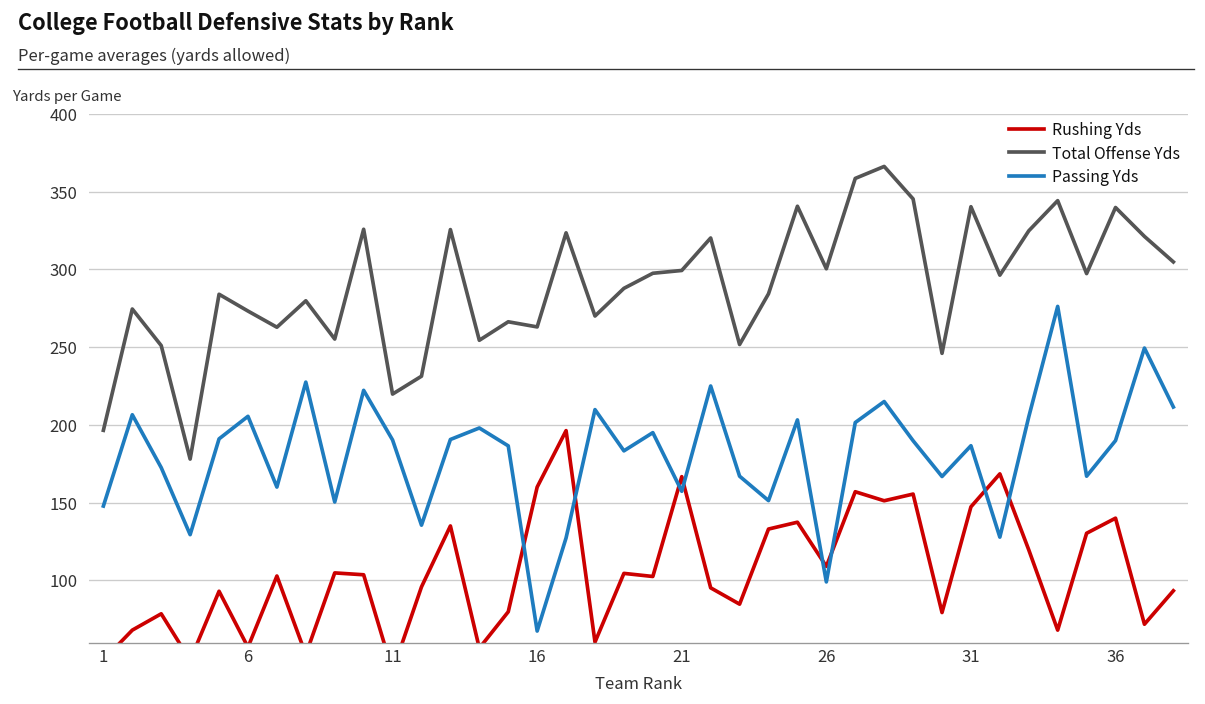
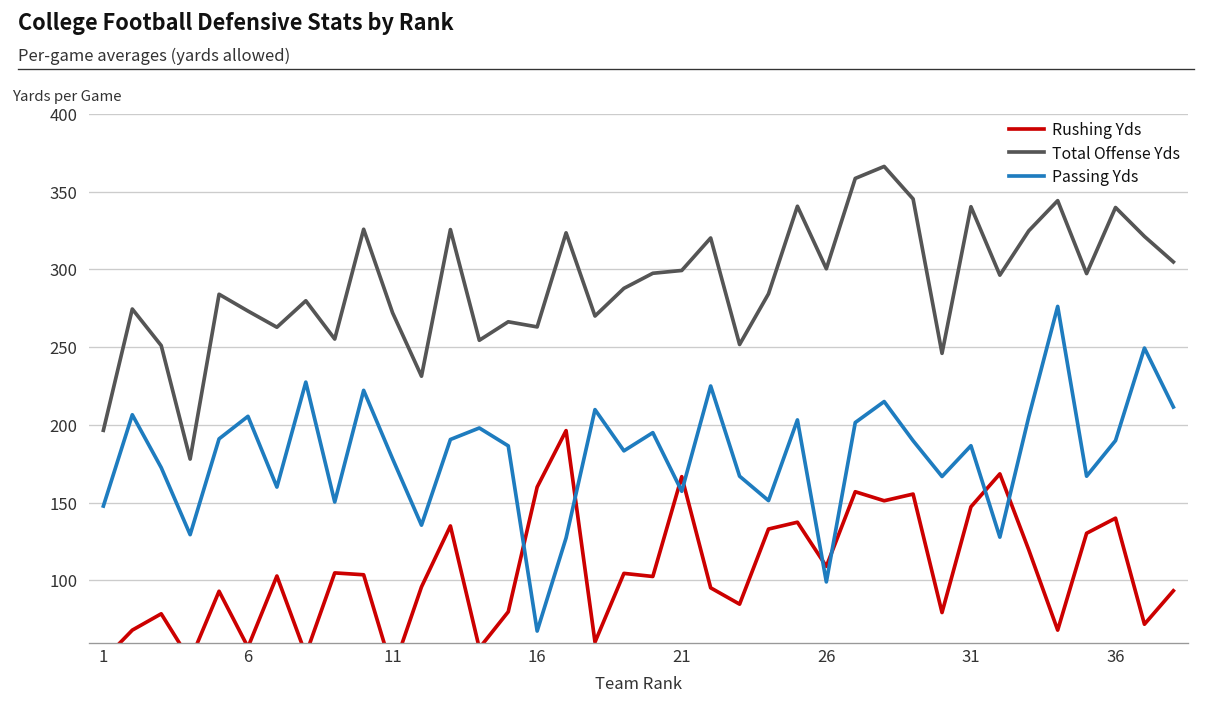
  {
    "Rushing Yds": {
      "16": 160,
      "21": 167,
      "26": 109,
      "31": 147,
      "36": 140
    },
    "Total Offense Yds": {
      "1": 197,
      "6": 273,
-     "11": 220,
+     "11": 272,
      "16": 263,
      "21": 299,
      "26": 300,
      "31": 340,
      "36": 340
    },
    "Passing Yds": {
      "1": 148,
      "6": 206,
-     "11": 190,
+     "11": 178,
      "16": 67,
      "21": 157,
      "26": 99,
      "31": 187,
      "36": 190
    }
  }
